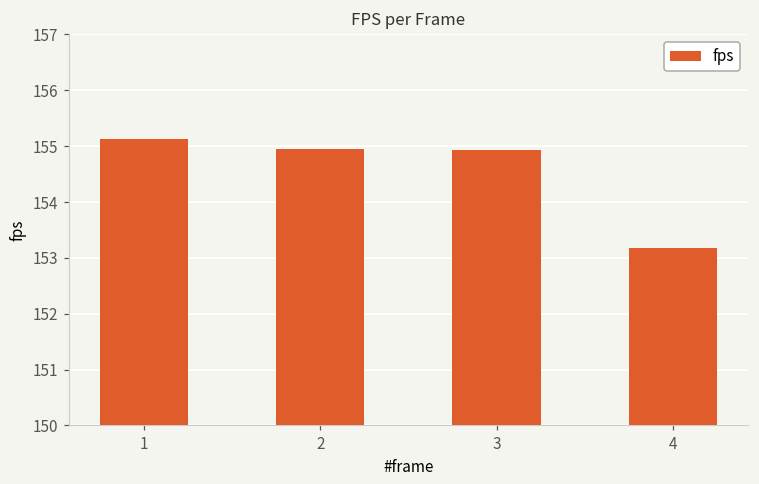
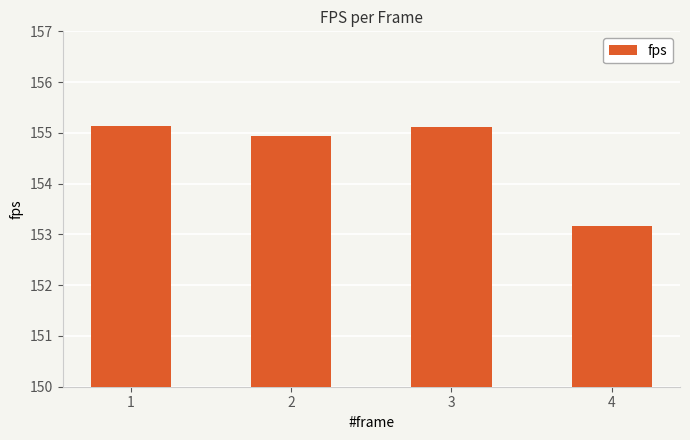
  {
    "1": 155.1,
    "2": 154.9,
-   "3": 154.9,
+   "3": 155.1,
    "4": 153.2
  }
